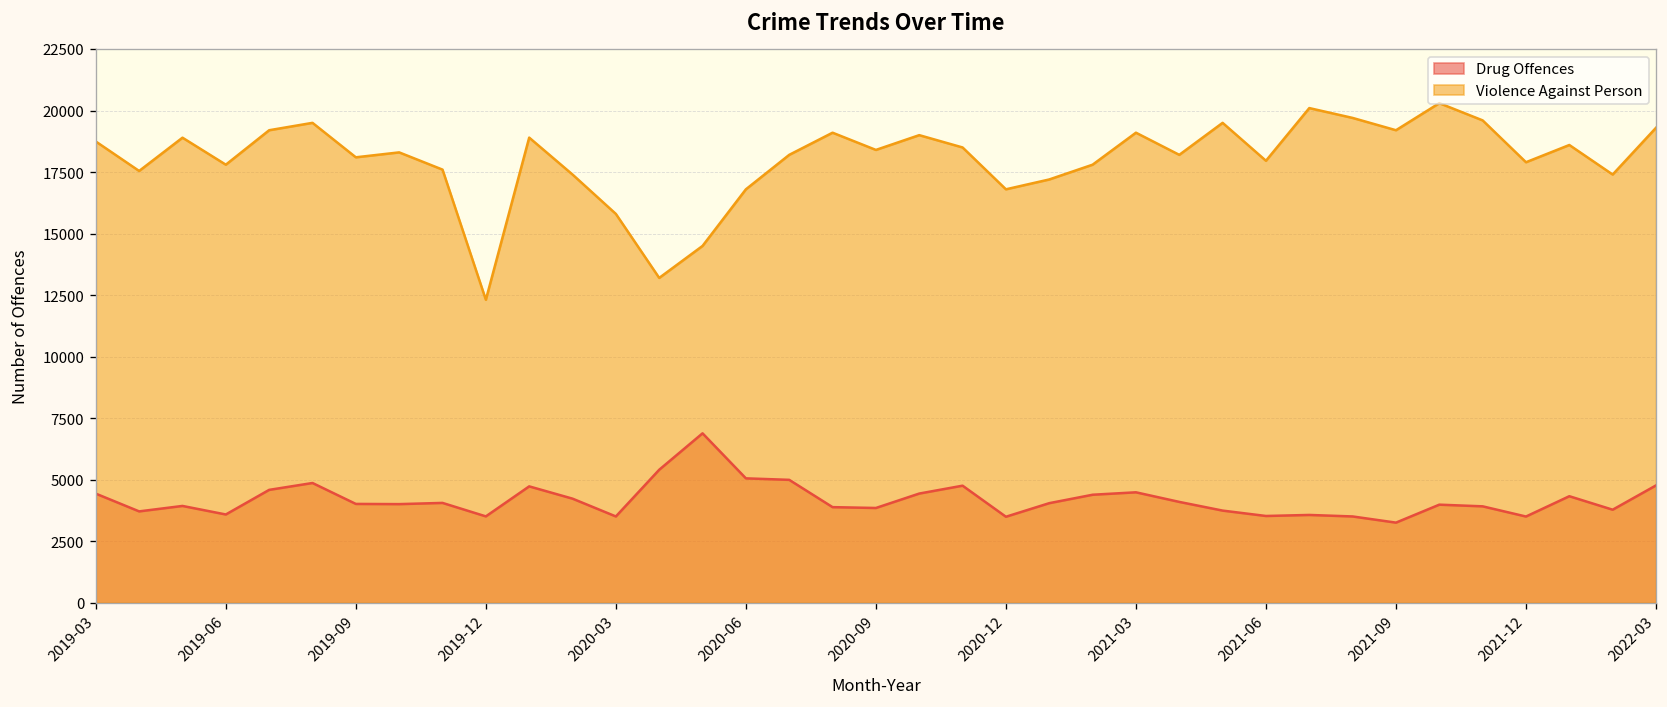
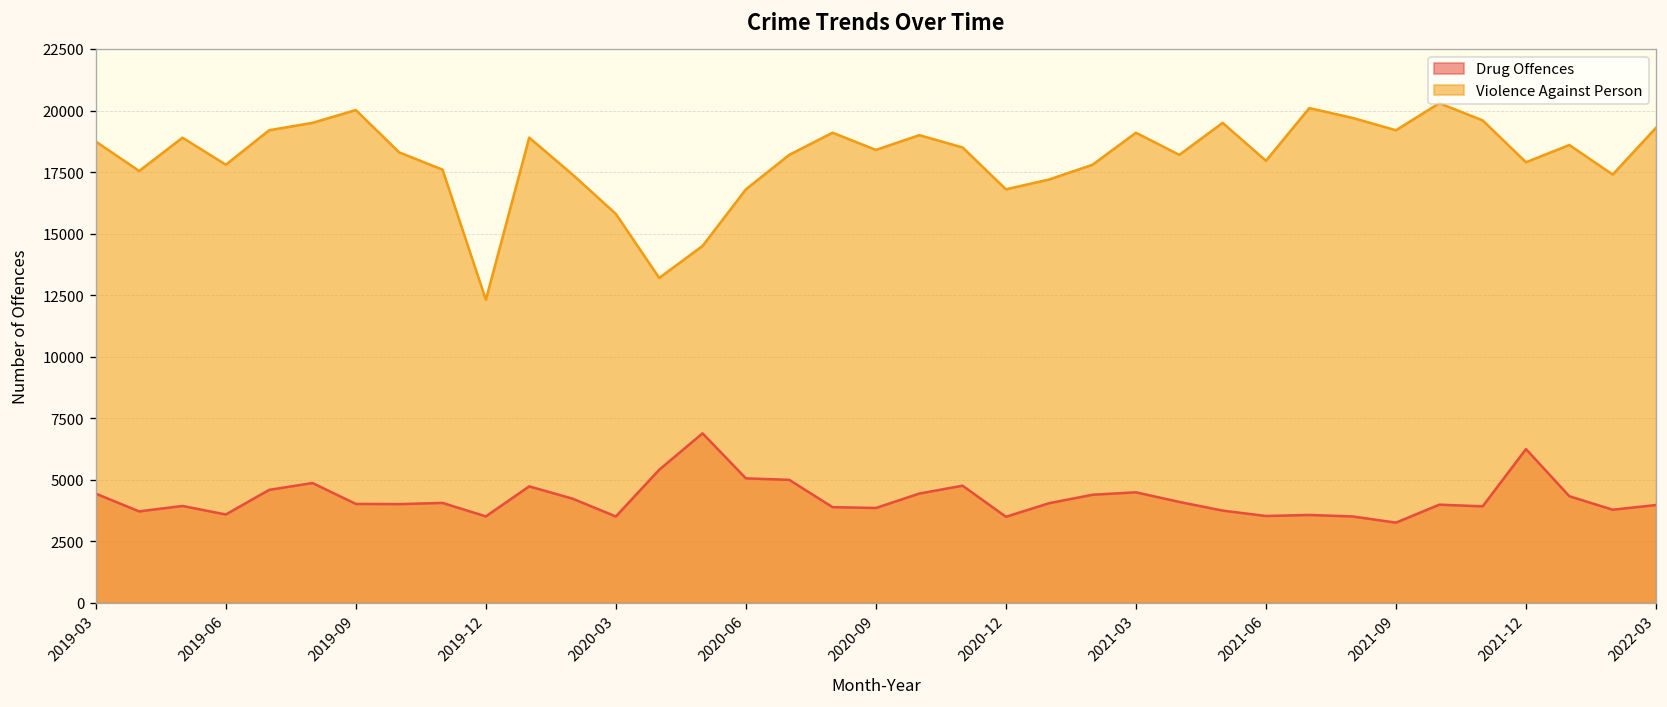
  {
    "Drug Offences": {
      "2019-03": 4400,
      "2019-06": 3600,
      "2019-09": 4000,
      "2019-12": 3500,
      "2020-03": 3500,
      "2020-06": 5100,
      "2020-09": 3900,
      "2020-12": 3500,
      "2021-03": 4500,
      "2021-06": 3500,
      "2021-09": 3300,
-     "2021-12": 3500,
-     "2022-03": 4800
+     "2021-12": 6200,
+     "2022-03": 4000
    },
    "Violence Against Person": {
      "2019-03": 18700,
      "2019-06": 17800,
-     "2019-09": 18100,
+     "2019-09": 20000,
      "2019-12": 12300,
      "2020-03": 15800,
      "2020-06": 16800,
      "2020-09": 18400,
      "2020-12": 16800,
      "2021-03": 19100,
      "2021-06": 18000,
      "2021-09": 19200,
      "2021-12": 17900,
      "2022-03": 19300
    }
  }
